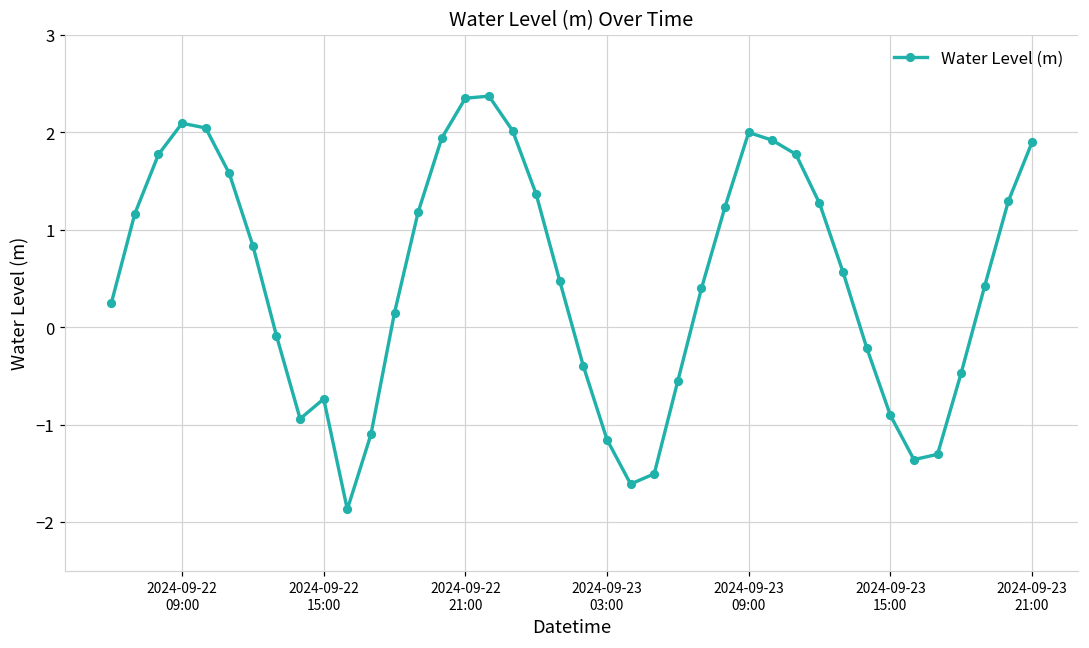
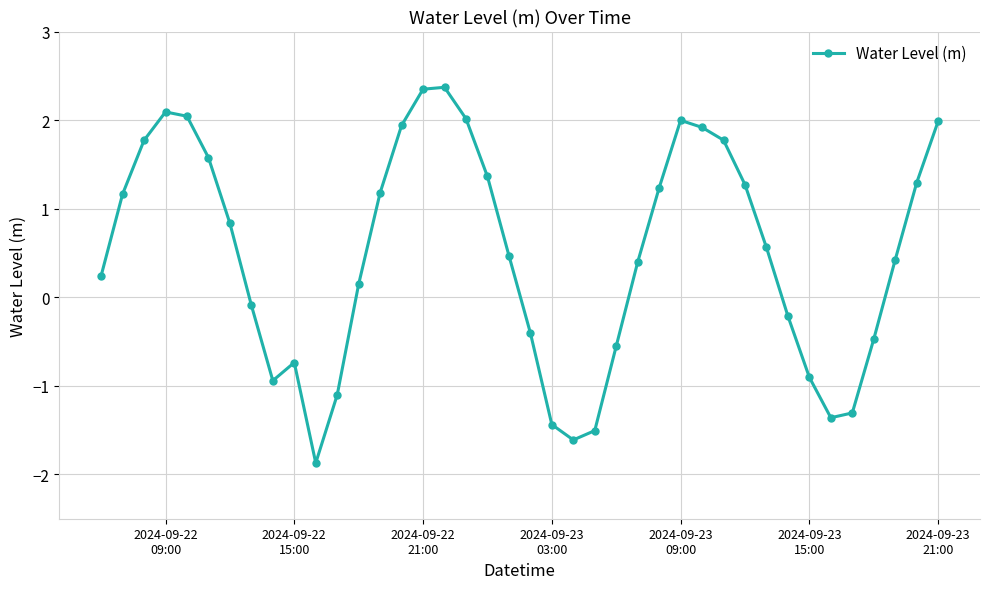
  {
    "2024-09-22 09:00": 2.1,
    "2024-09-22 15:00": -0.7,
    "2024-09-22 21:00": 2.3,
-   "2024-09-23 03:00": -1.2,
+   "2024-09-23 03:00": -1.4,
    "2024-09-23 09:00": 2.0,
    "2024-09-23 15:00": -0.9,
-   "2024-09-23 21:00": 1.9
+   "2024-09-23 21:00": 2.0
  }
